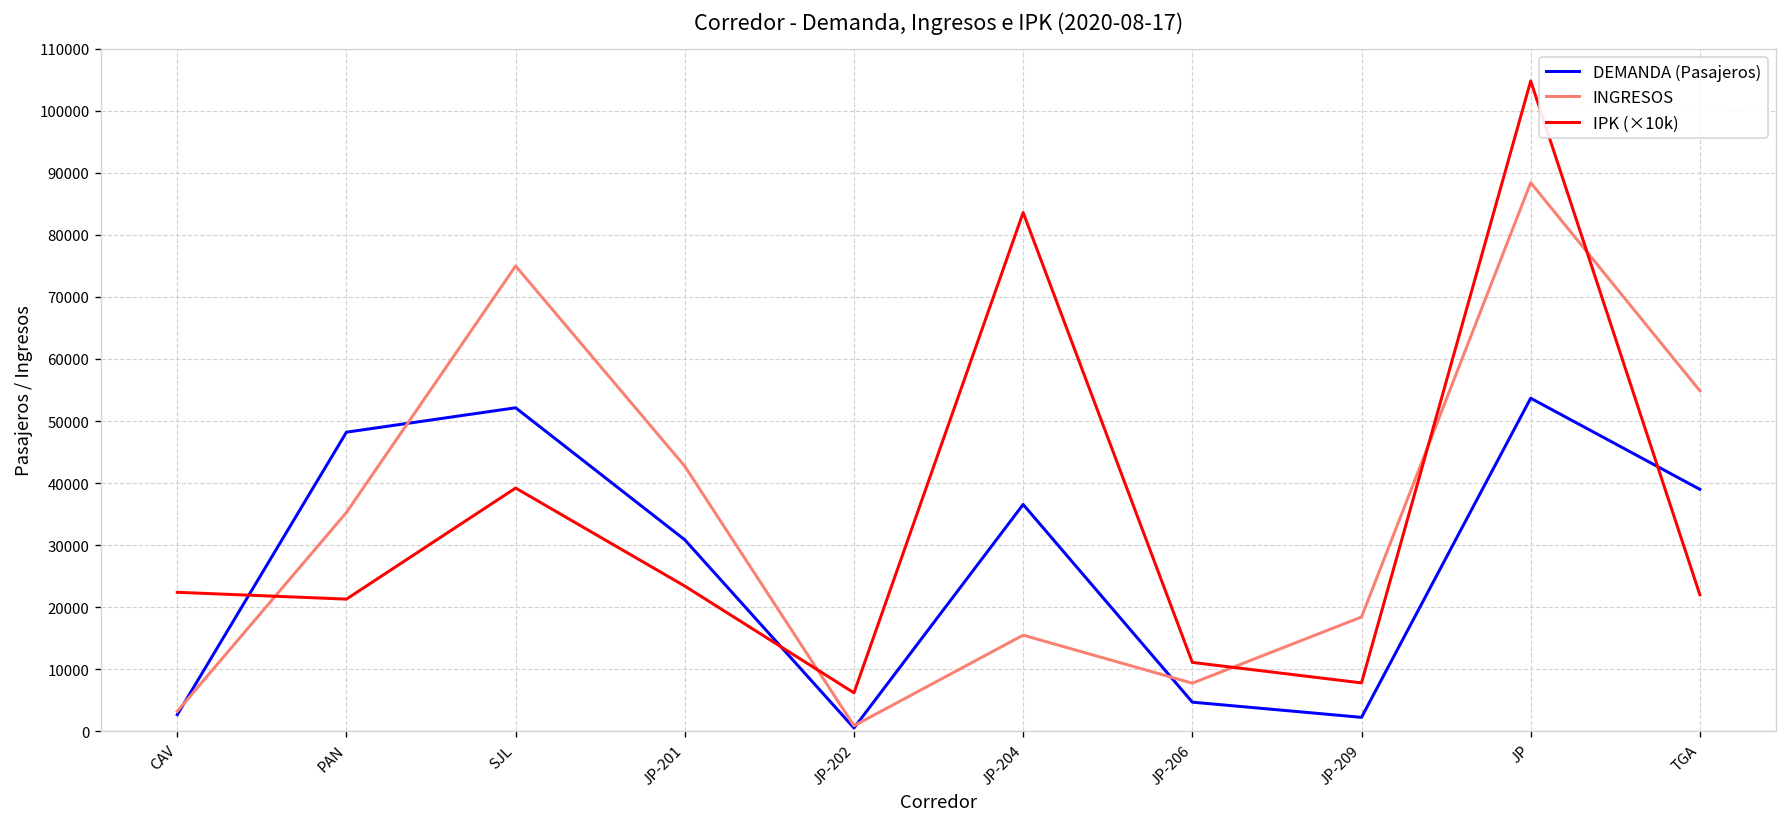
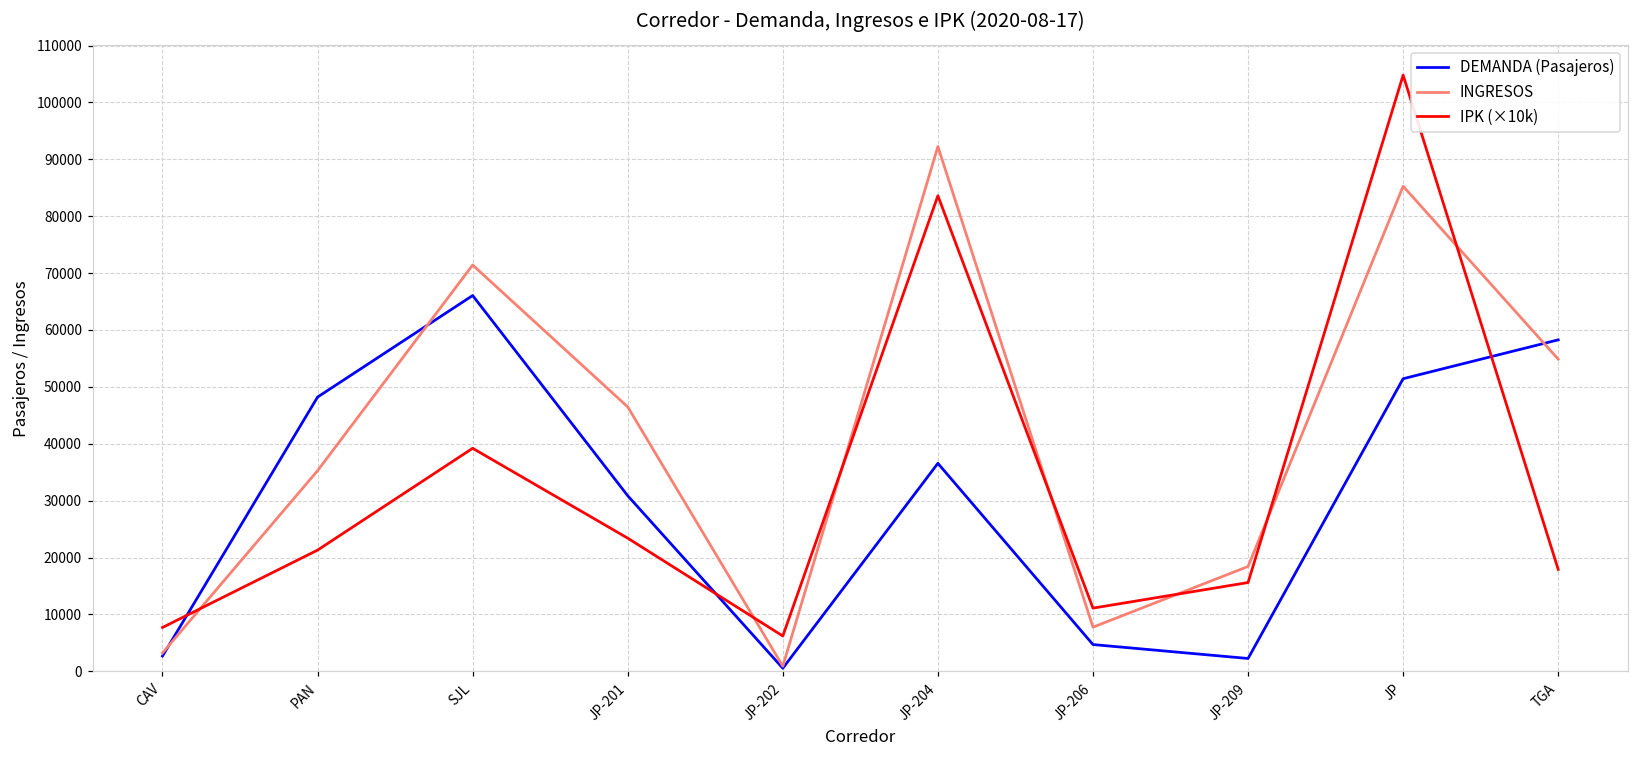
  {
    "DEMANDA (Pasajeros)": {
      "CAV": 3000,
      "PAN": 48000,
-     "SJL": 52000,
+     "SJL": 66000,
      "JP-201": 31000,
      "JP-204": 37000,
      "JP-206": 5000,
      "JP-209": 2000,
-     "JP": 54000,
-     "TGA": 39000
+     "JP": 51000,
+     "TGA": 58000
    },
    "INGRESOS": {
      "CAV": 3000,
      "PAN": 35000,
-     "SJL": 75000,
-     "JP-201": 43000,
-     "JP-204": 15000,
+     "SJL": 71000,
+     "JP-201": 46000,
+     "JP-204": 92000,
      "JP-206": 8000,
      "JP-209": 18000,
-     "JP": 88000,
+     "JP": 85000,
      "TGA": 55000
    },
    "IPK (×10k)": {
-     "CAV": 22000,
+     "CAV": 8000,
      "PAN": 21000,
      "SJL": 39000,
      "JP-201": 23000,
      "JP-202": 6000,
      "JP-204": 84000,
      "JP-206": 11000,
-     "JP-209": 8000,
+     "JP-209": 16000,
      "JP": 105000,
-     "TGA": 22000
+     "TGA": 18000
    }
  }
